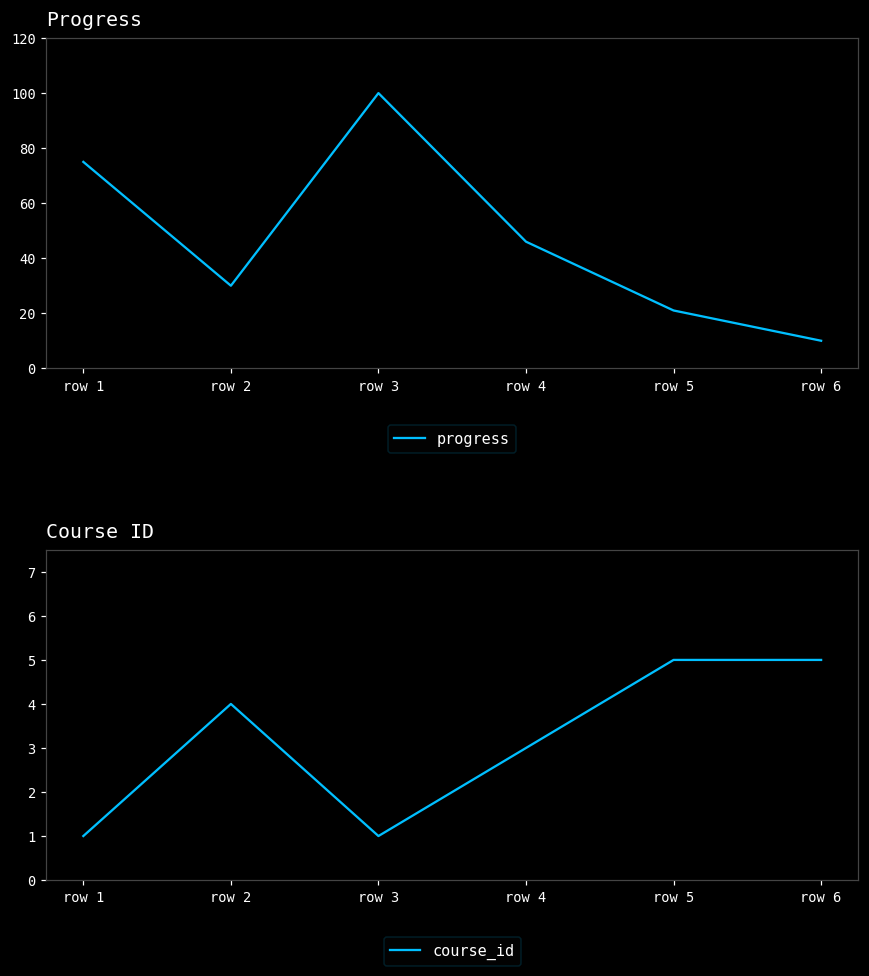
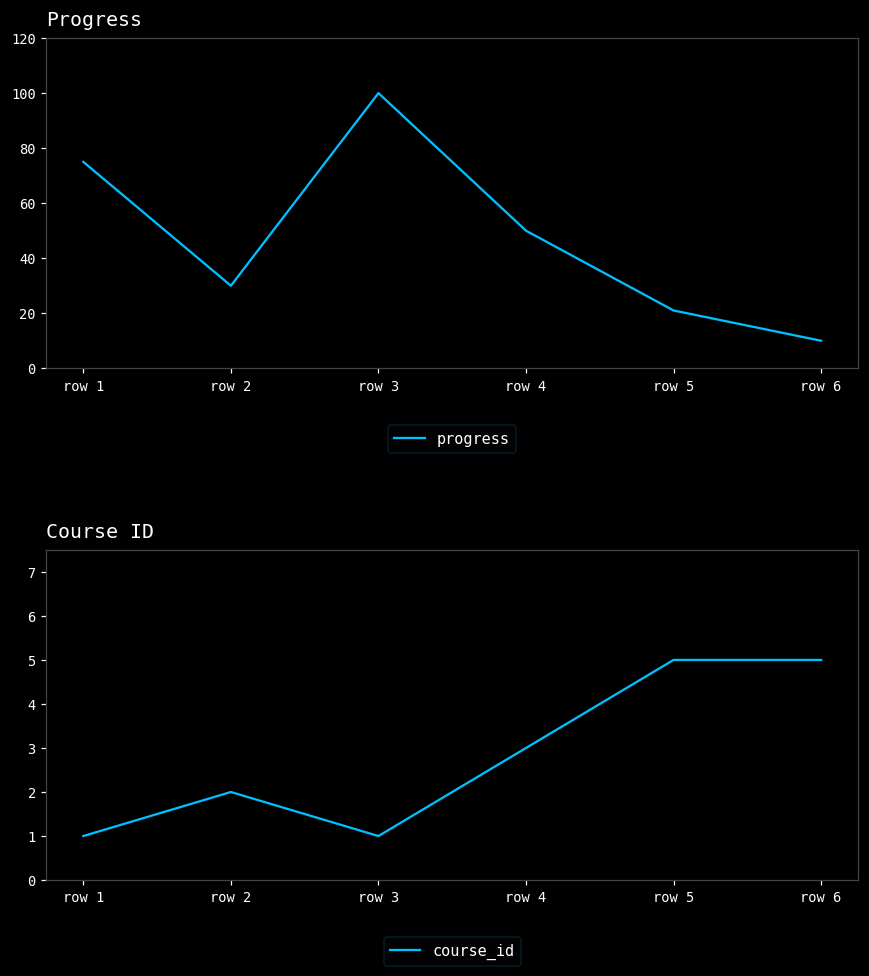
  {
    "Progress": {
      "row 1": 75,
      "row 2": 30,
      "row 3": 100,
-     "row 4": 46,
+     "row 4": 50,
      "row 5": 21,
      "row 6": 10
    },
    "Course ID": {
      "row 1": 1,
-     "row 2": 4,
+     "row 2": 2,
      "row 3": 1,
      "row 4": 3,
      "row 5": 5,
      "row 6": 5
    }
  }
